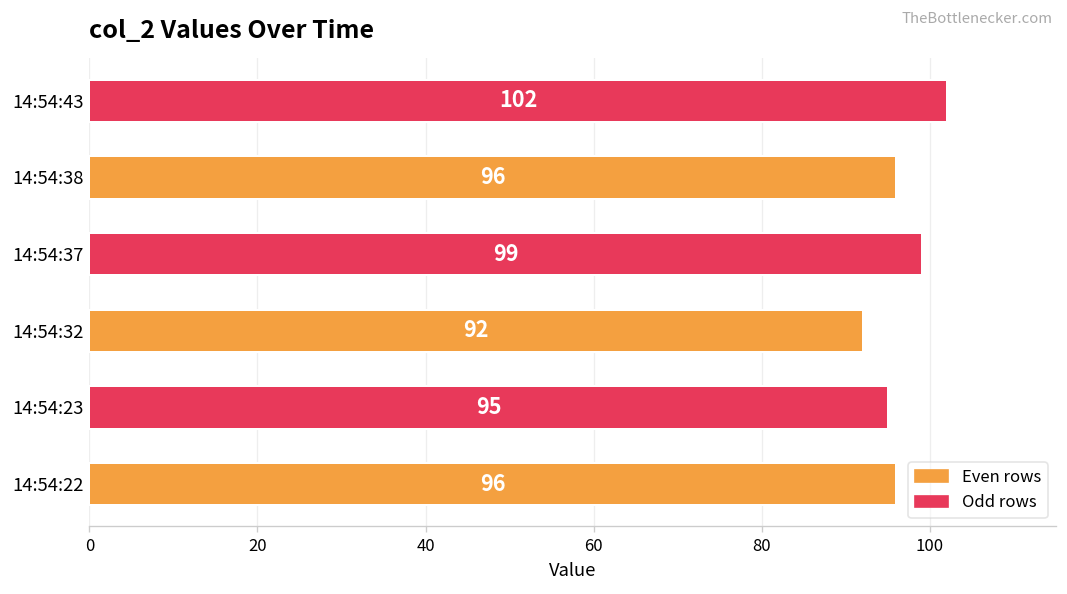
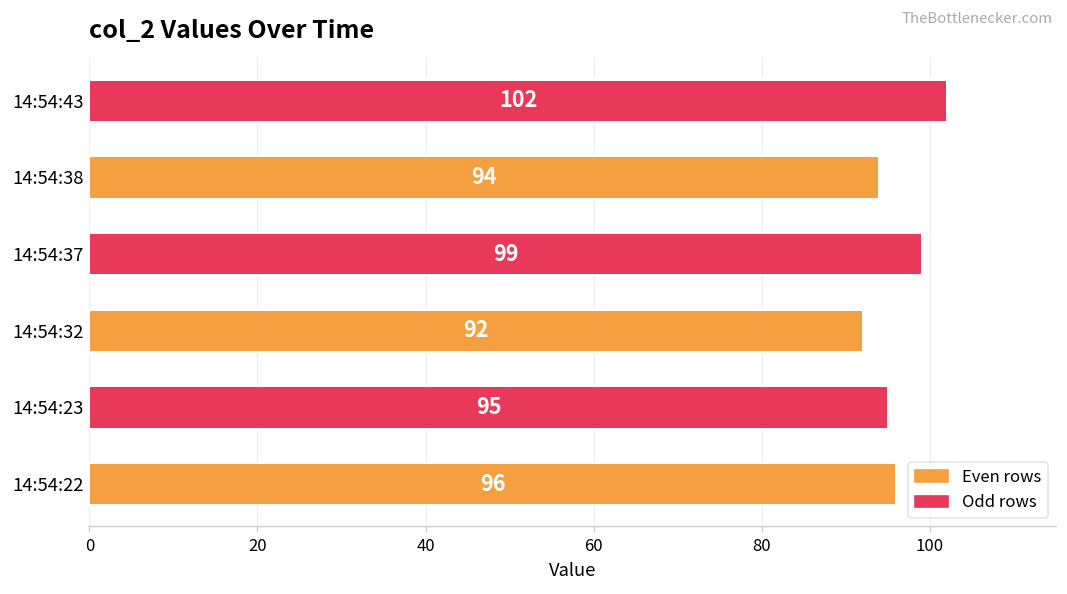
  {
    "14:54:43": 102,
-   "14:54:38": 96,
+   "14:54:38": 94,
    "14:54:37": 99,
    "14:54:32": 92,
    "14:54:23": 95,
    "14:54:22": 96
  }
